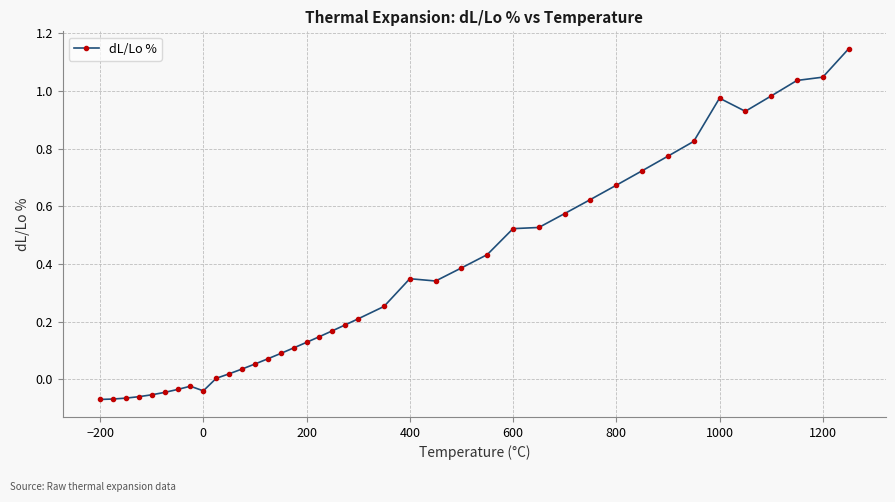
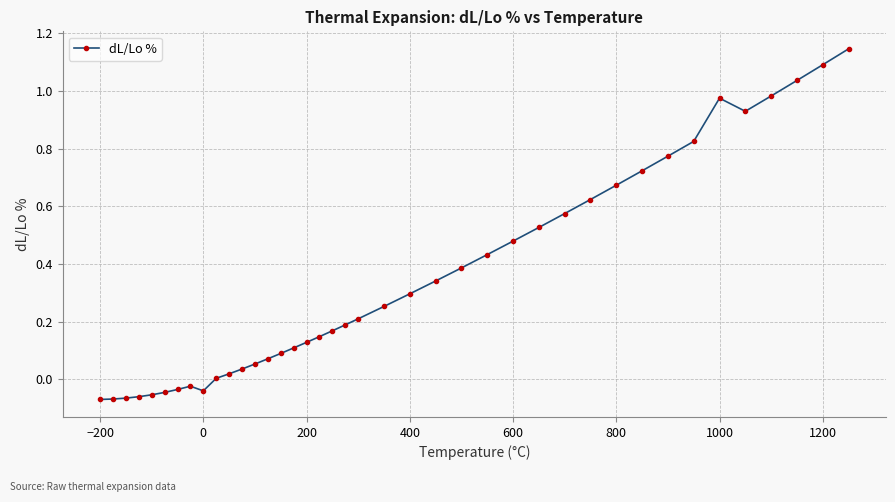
  {
    "−200": -0.07,
    "0": -0.04,
    "200": 0.13,
-   "400": 0.35,
-   "600": 0.52,
+   "400": 0.30,
+   "600": 0.48,
    "800": 0.67,
    "1000": 0.98,
-   "1200": 1.05
+   "1200": 1.09
  }
